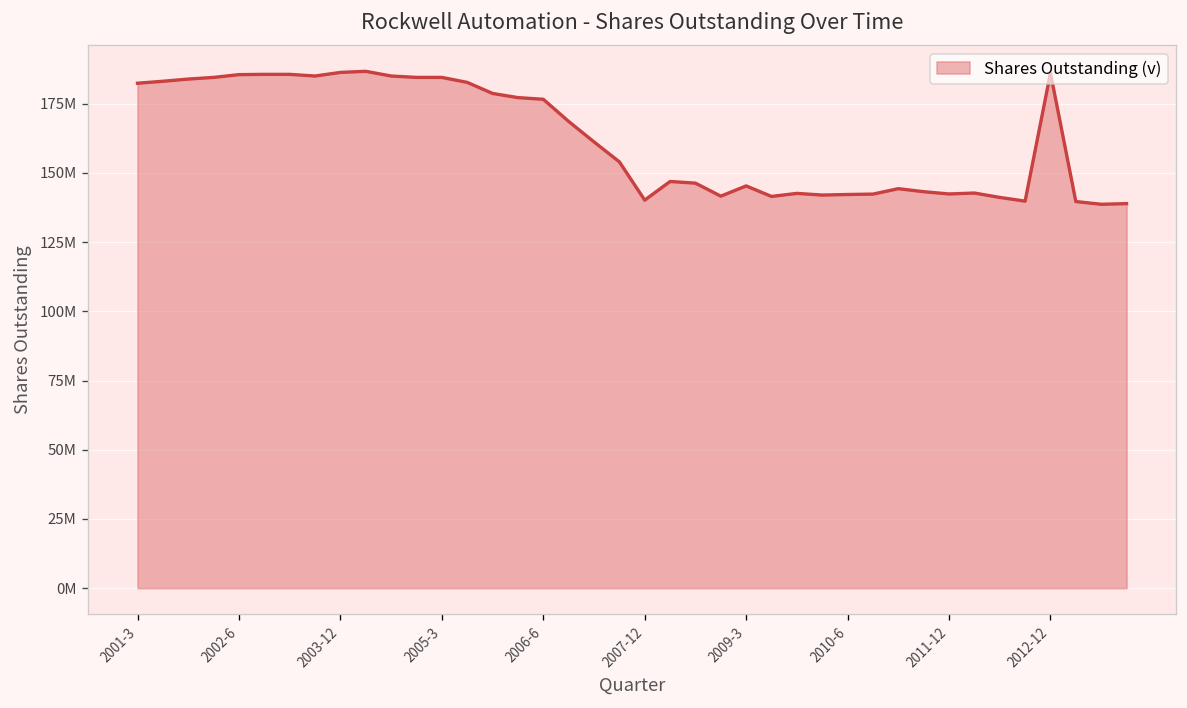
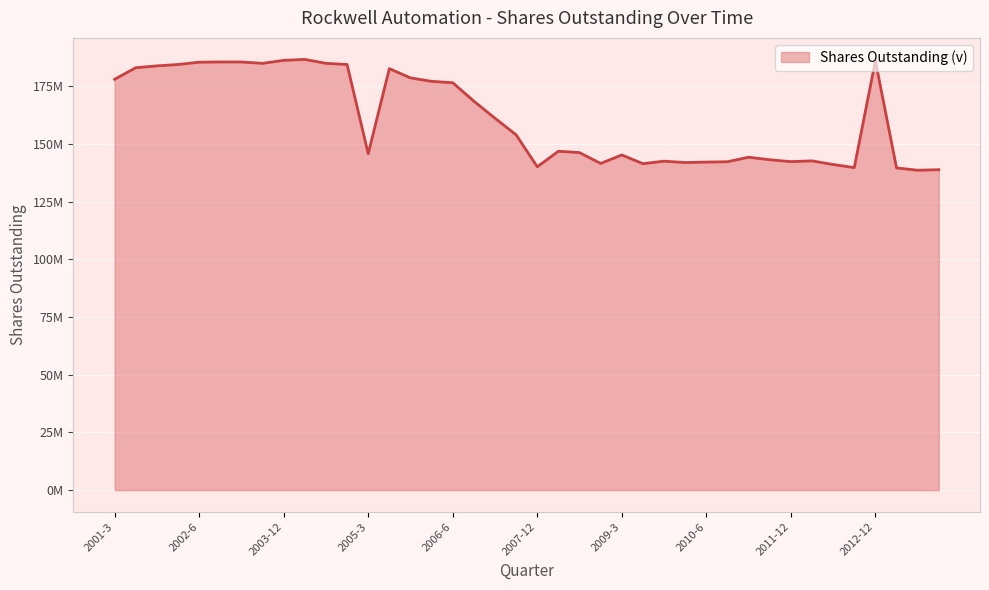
  {
-   "2001-3": 182000000,
+   "2001-3": 178000000,
    "2002-6": 186000000,
    "2003-12": 186000000,
-   "2005-3": 185000000,
+   "2005-3": 146000000,
    "2006-6": 177000000,
    "2007-12": 140000000,
    "2009-3": 145000000,
    "2010-6": 142000000,
    "2011-12": 142000000
  }
